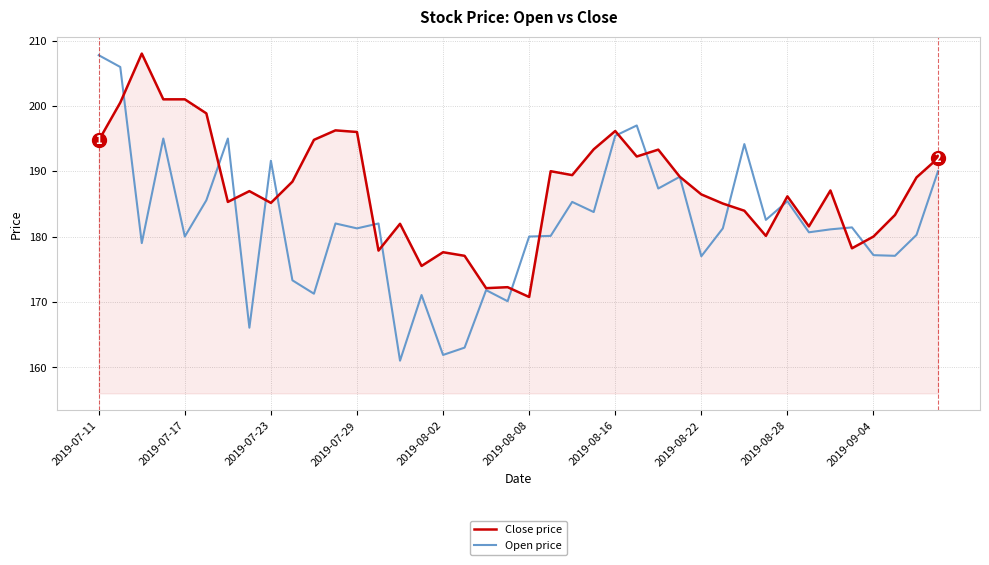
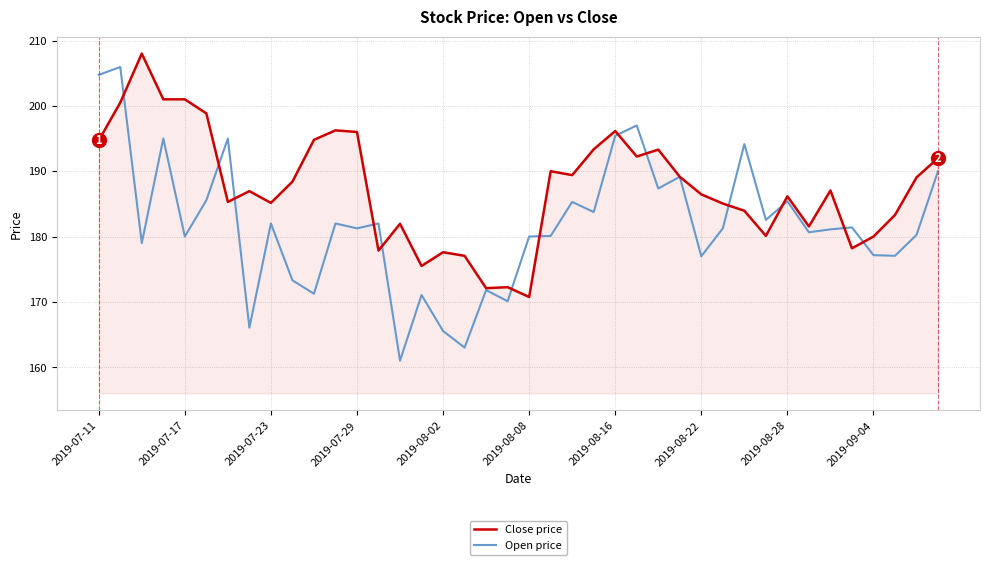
  {
    "Open price": {
-     "2019-07-11": 208,
+     "2019-07-11": 205,
      "2019-07-17": 180,
-     "2019-07-23": 192,
+     "2019-07-23": 182,
      "2019-07-29": 181,
-     "2019-08-02": 162,
+     "2019-08-02": 166,
      "2019-08-08": 180,
      "2019-08-16": 195,
      "2019-08-22": 177,
      "2019-08-28": 185,
      "2019-09-04": 177
    }
  }
